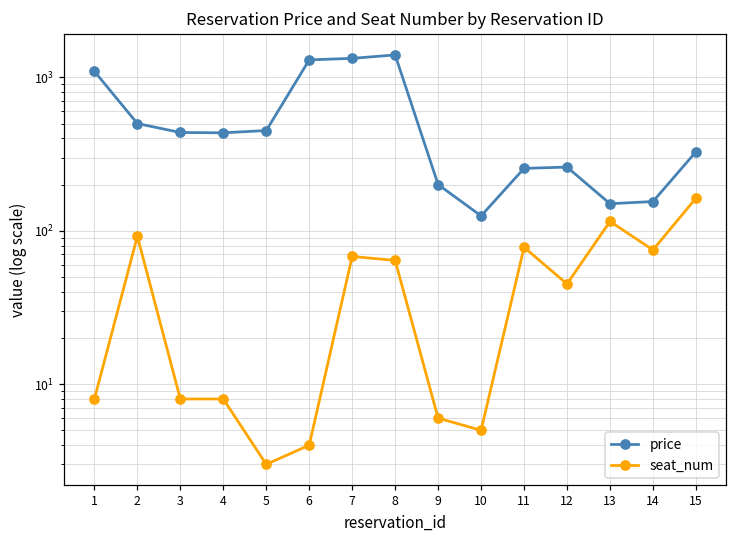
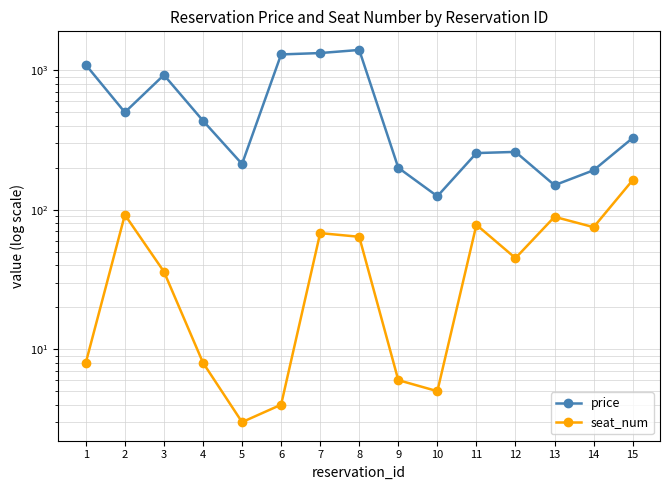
  {
    "price": {
      "1": 1100,
      "2": 500,
-     "3": 440,
+     "3": 900,
      "4": 440,
-     "5": 450,
+     "5": 210,
      "6": 1300,
      "7": 1300,
      "8": 1400,
      "9": 200,
      "10": 130,
      "11": 260,
      "12": 260,
      "13": 150,
-     "14": 160,
+     "14": 190,
      "15": 330
    },
    "seat_num": {
      "1": 8,
      "2": 90,
-     "3": 8,
+     "3": 36,
      "4": 8,
      "5": 3,
      "6": 4,
      "7": 70,
      "8": 60,
      "9": 6,
      "10": 5,
      "11": 80,
      "12": 45,
-     "13": 120,
+     "13": 90,
      "14": 80,
      "15": 160
    }
  }
